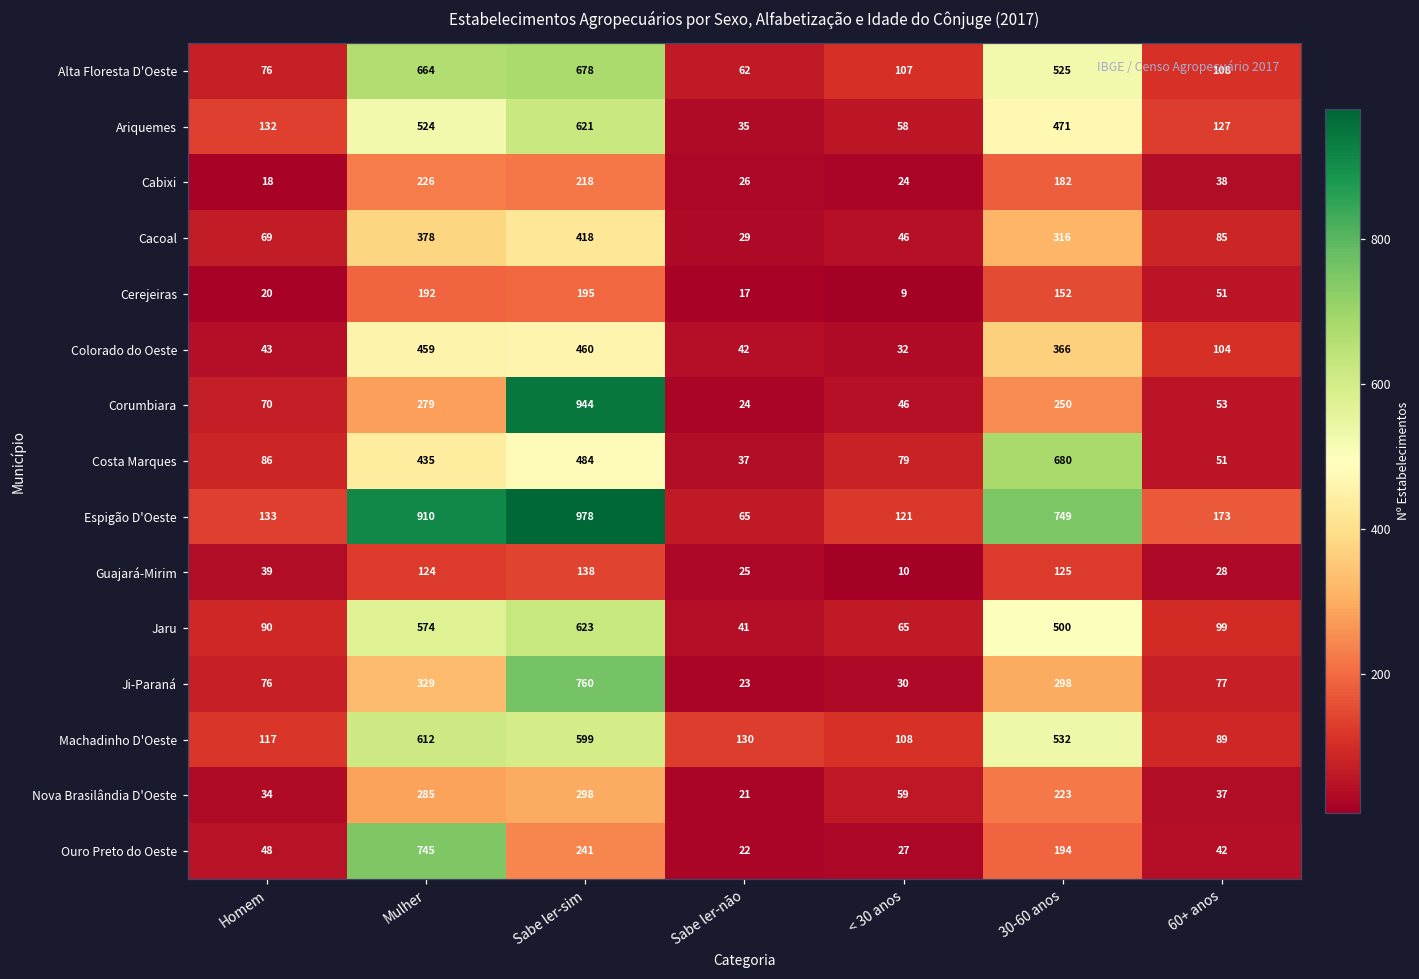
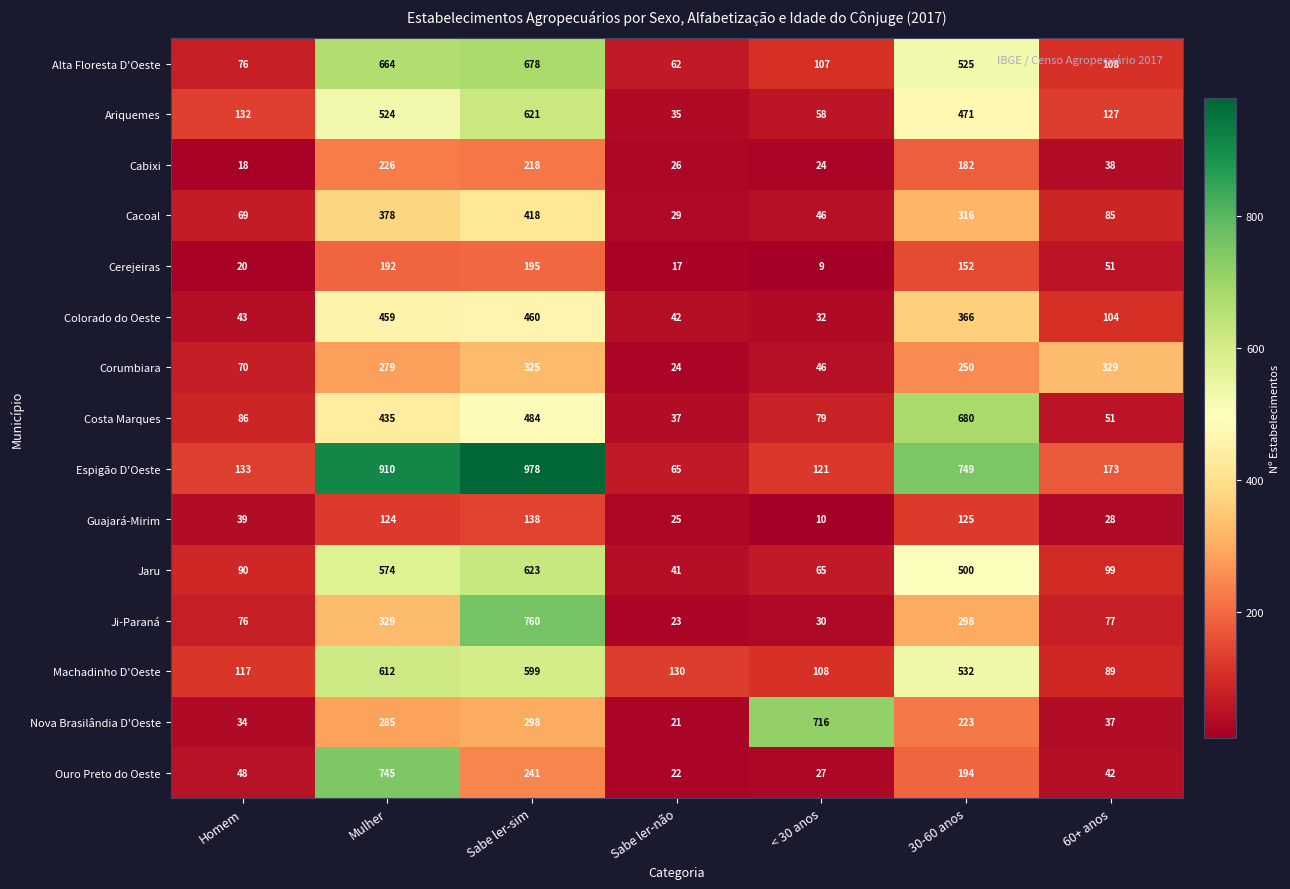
  {
    "Alta Floresta D'Oeste": {
      "Homem": 76,
      "Mulher": 664,
      "Sabe ler-sim": 678,
      "Sabe ler-não": 62,
      "< 30 anos": 107,
      "30-60 anos": 525,
      "60+ anos": 2017
    },
    "Ariquemes": {
      "Homem": 132,
      "Mulher": 524,
      "Sabe ler-sim": 621,
      "Sabe ler-não": 35,
      "< 30 anos": 58,
      "30-60 anos": 471,
      "60+ anos": 127
    },
    "Cabixi": {
      "Homem": 18,
      "Mulher": 226,
      "Sabe ler-sim": 218,
      "Sabe ler-não": 26,
      "< 30 anos": 24,
      "30-60 anos": 182,
      "60+ anos": 38
    },
    "Cacoal": {
      "Homem": 69,
      "Mulher": 378,
      "Sabe ler-sim": 418,
      "Sabe ler-não": 29,
      "< 30 anos": 46,
      "30-60 anos": 316,
      "60+ anos": 85
    },
    "Cerejeiras": {
      "Homem": 20,
      "Mulher": 192,
      "Sabe ler-sim": 195,
      "Sabe ler-não": 17,
      "< 30 anos": 9,
      "30-60 anos": 152,
      "60+ anos": 51
    },
    "Colorado do Oeste": {
      "Homem": 43,
      "Mulher": 459,
      "Sabe ler-sim": 460,
      "Sabe ler-não": 42,
      "< 30 anos": 32,
      "30-60 anos": 366,
      "60+ anos": 104
    },
    "Corumbiara": {
      "Homem": 70,
      "Mulher": 279,
-     "Sabe ler-sim": 944,
+     "Sabe ler-sim": 325,
      "Sabe ler-não": 24,
      "< 30 anos": 46,
      "30-60 anos": 250,
-     "60+ anos": 53
+     "60+ anos": 329
    },
    "Costa Marques": {
      "Homem": 86,
      "Mulher": 435,
      "Sabe ler-sim": 484,
      "Sabe ler-não": 37,
      "< 30 anos": 79,
      "30-60 anos": 680,
      "60+ anos": 51
    },
    "Espigão D'Oeste": {
      "Homem": 133,
      "Mulher": 910,
      "Sabe ler-sim": 978,
      "Sabe ler-não": 65,
      "< 30 anos": 121,
      "30-60 anos": 749,
      "60+ anos": 173
    },
    "Guajará-Mirim": {
      "Homem": 39,
      "Mulher": 124,
      "Sabe ler-sim": 138,
      "Sabe ler-não": 25,
      "< 30 anos": 10,
      "30-60 anos": 125,
      "60+ anos": 28
    },
    "Jaru": {
      "Homem": 90,
      "Mulher": 574,
      "Sabe ler-sim": 623,
      "Sabe ler-não": 41,
      "< 30 anos": 65,
      "30-60 anos": 500,
      "60+ anos": 99
    },
    "Ji-Paraná": {
      "Homem": 76,
      "Mulher": 329,
      "Sabe ler-sim": 760,
      "Sabe ler-não": 23,
      "< 30 anos": 30,
      "30-60 anos": 298,
      "60+ anos": 77
    },
    "Machadinho D'Oeste": {
      "Homem": 117,
      "Mulher": 612,
      "Sabe ler-sim": 599,
      "Sabe ler-não": 130,
      "< 30 anos": 108,
      "30-60 anos": 532,
      "60+ anos": 89
    },
    "Nova Brasilândia D'Oeste": {
      "Homem": 34,
      "Mulher": 285,
      "Sabe ler-sim": 298,
      "Sabe ler-não": 21,
-     "< 30 anos": 59,
+     "< 30 anos": 716,
      "30-60 anos": 223,
      "60+ anos": 37
    },
    "Ouro Preto do Oeste": {
      "Homem": 48,
      "Mulher": 745,
      "Sabe ler-sim": 241,
      "Sabe ler-não": 22,
      "< 30 anos": 27,
      "30-60 anos": 194,
      "60+ anos": 42
    }
  }
